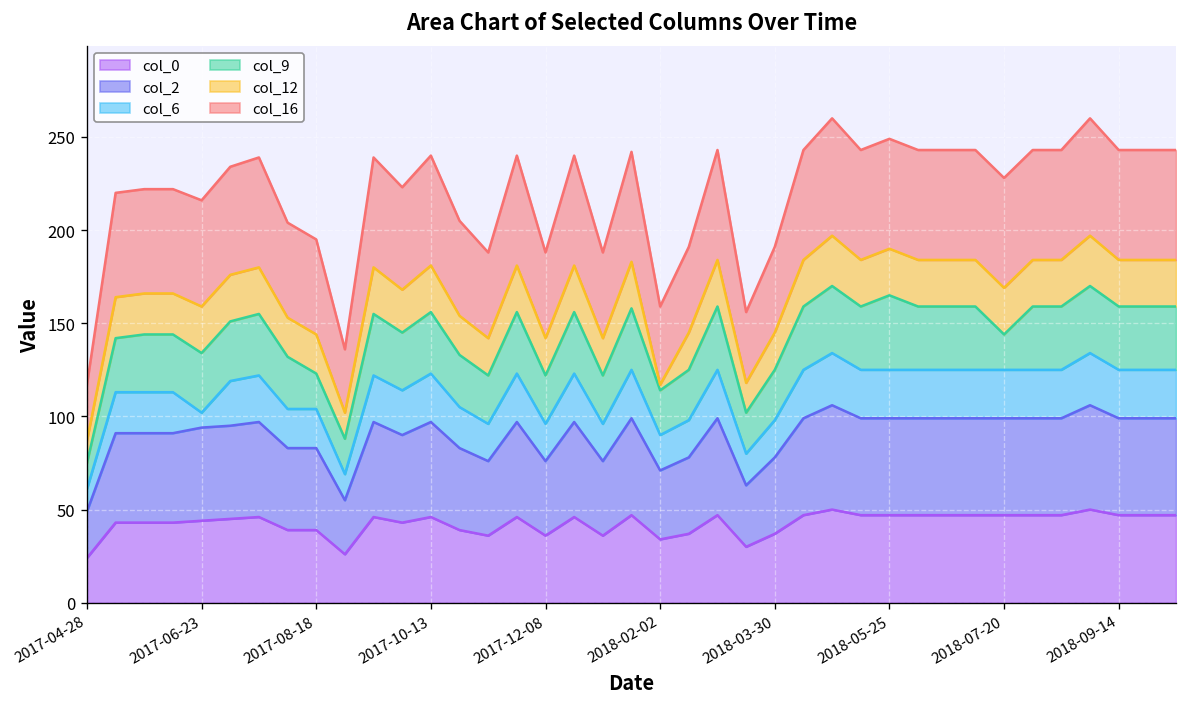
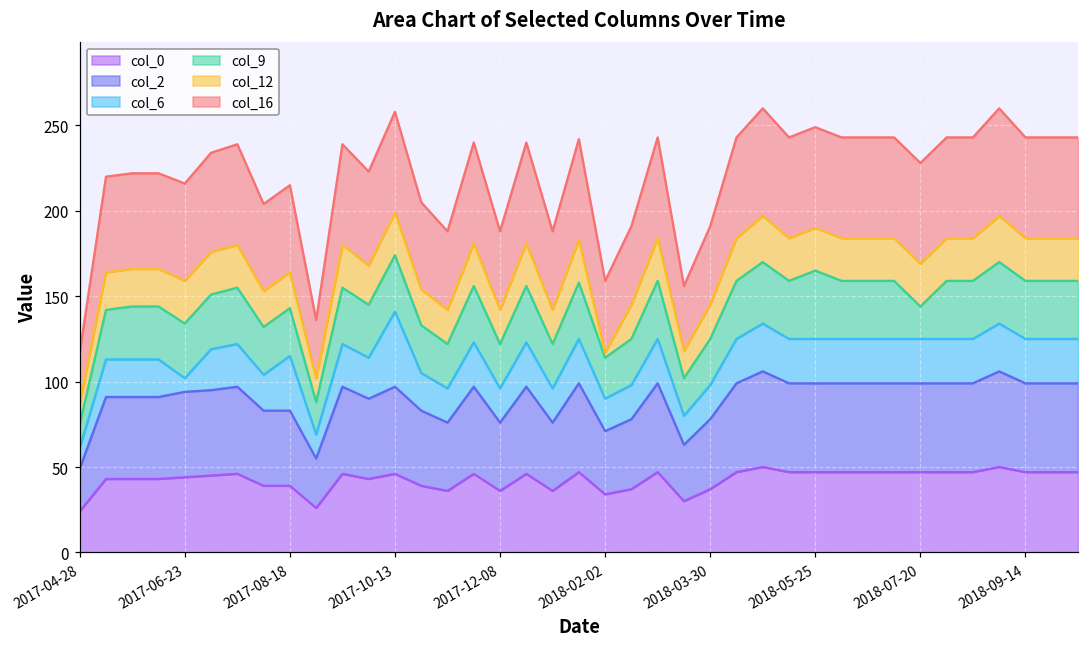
  {
    "col_6": {
      "2017-04-28": 12,
      "2017-06-23": 8,
-     "2017-08-18": 21,
-     "2017-10-13": 26,
+     "2017-08-18": 32,
+     "2017-10-13": 44,
      "2017-12-08": 20,
      "2018-02-02": 19,
      "2018-03-30": 20,
      "2018-05-25": 26,
      "2018-07-20": 26,
      "2018-09-14": 26
    },
    "col_9": {
      "2017-04-28": 14,
      "2017-06-23": 32,
-     "2017-08-18": 19,
+     "2017-08-18": 28,
      "2017-10-13": 33,
      "2017-12-08": 26,
      "2018-02-02": 24,
      "2018-03-30": 27,
      "2018-05-25": 40,
      "2018-07-20": 19,
      "2018-09-14": 34
    },
    "col_12": {
      "2017-04-28": 12,
      "2017-06-23": 25,
      "2017-08-18": 21,
      "2017-10-13": 25,
      "2017-12-08": 20,
      "2018-02-02": 3,
      "2018-03-30": 20,
      "2018-05-25": 25,
      "2018-07-20": 25,
      "2018-09-14": 25
    },
    "col_16": {
      "2017-04-28": 30,
      "2017-06-23": 57,
      "2017-08-18": 51,
      "2017-10-13": 59,
      "2017-12-08": 46,
      "2018-02-02": 42,
      "2018-03-30": 46,
      "2018-05-25": 59,
      "2018-07-20": 59,
      "2018-09-14": 59
    }
  }
